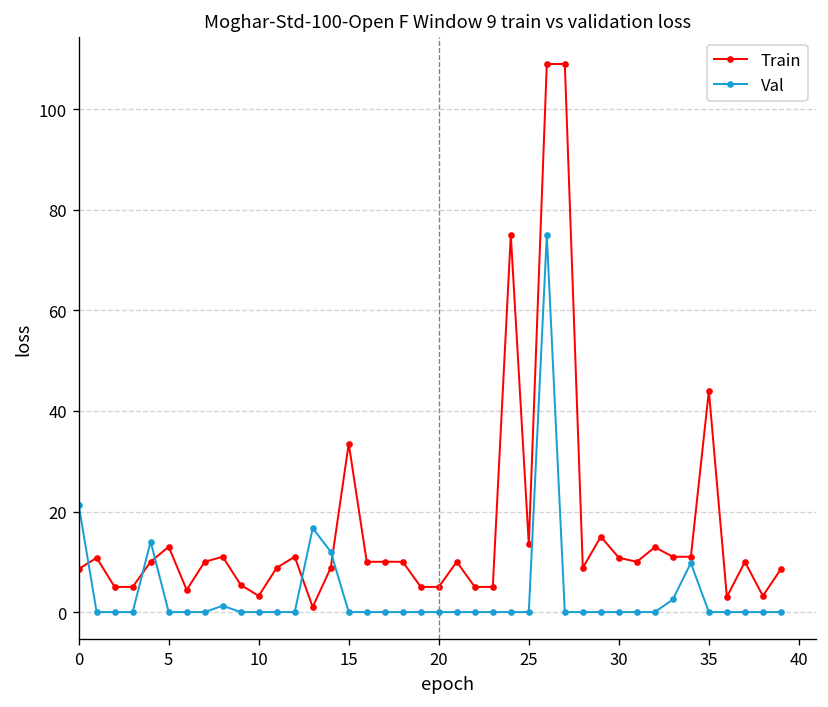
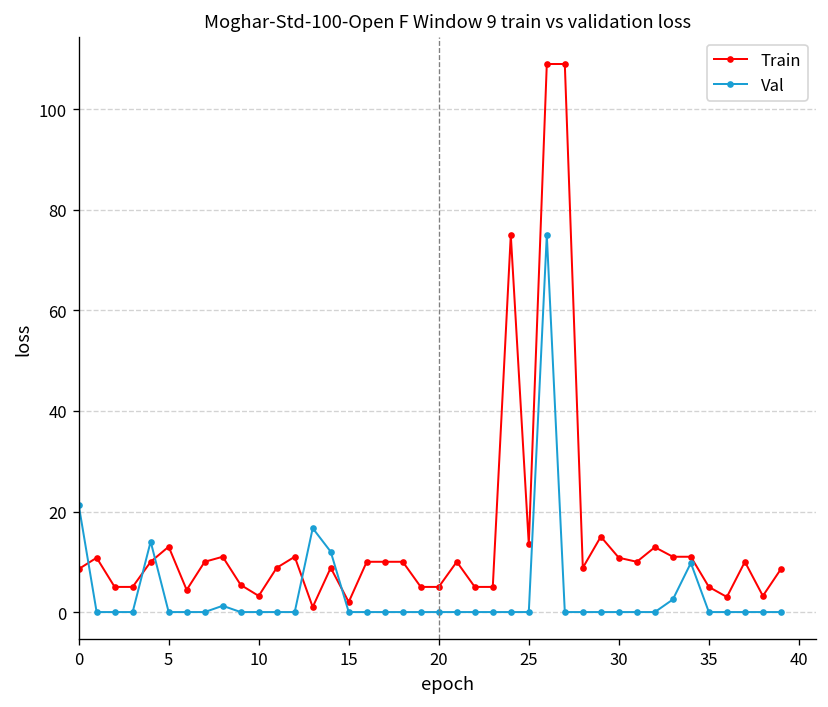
  {
    "Train": {
      "0": 9,
      "5": 13,
      "10": 3,
-     "15": 34,
+     "15": 2,
      "20": 5,
      "25": 14,
      "30": 11,
-     "35": 44
+     "35": 5
    },
    "Val": {
      "0": 21,
      "5": 0,
      "10": 0,
      "15": 0,
      "20": 0,
      "25": 0,
      "30": 0,
      "35": 0
    }
  }
